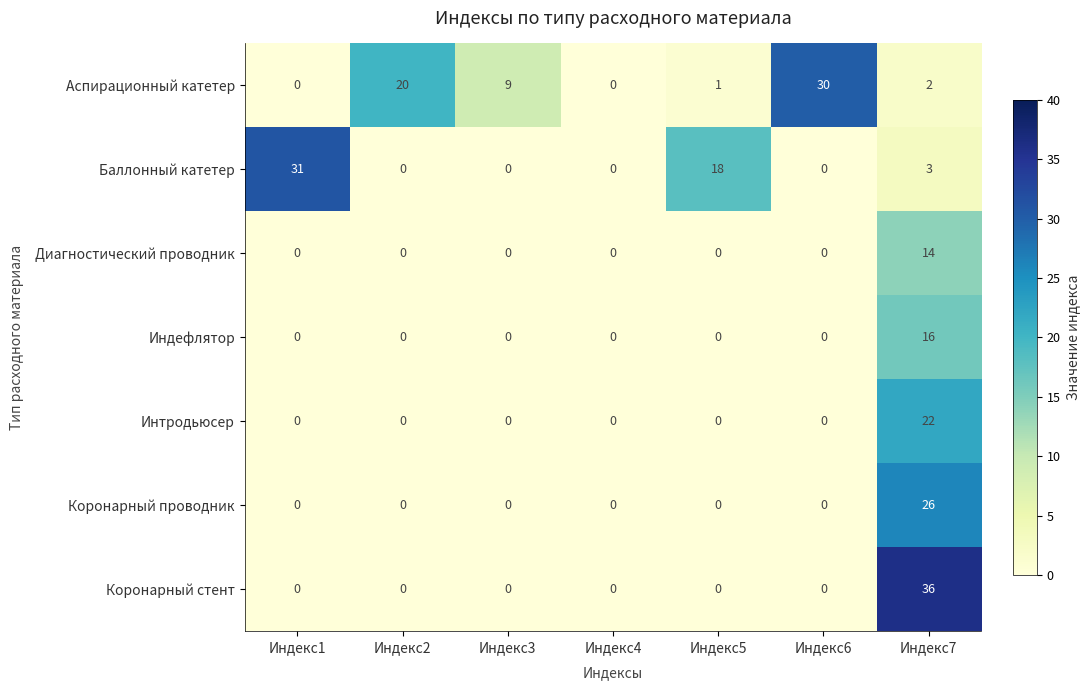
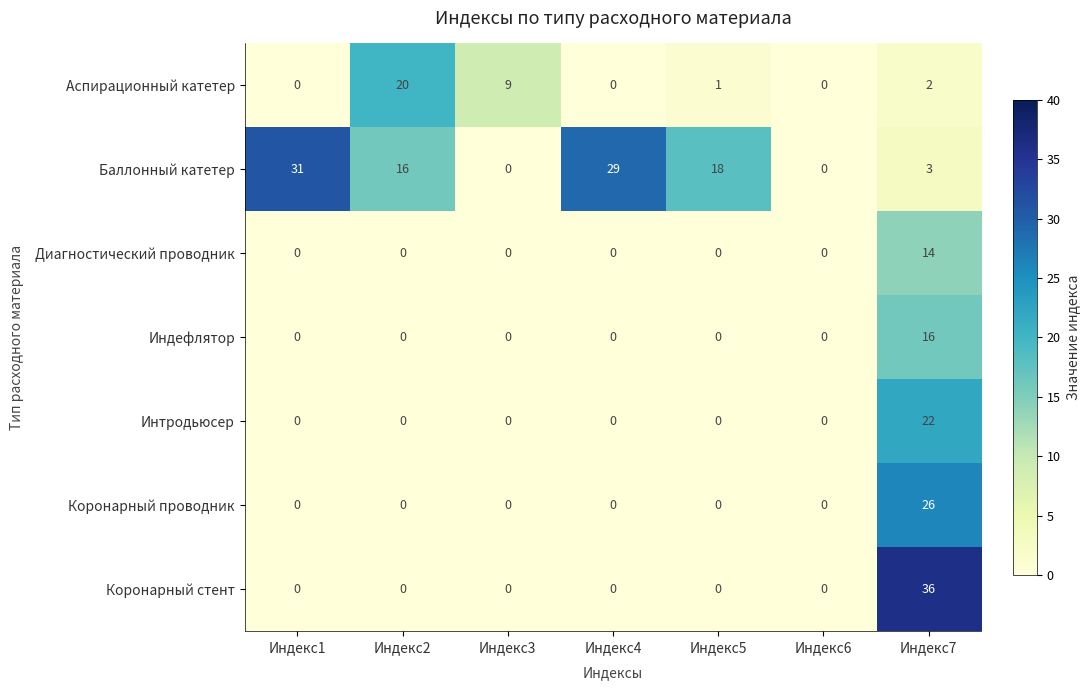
  {
    "Аспирационный катетер": {
      "Индекс1": 0,
      "Индекс2": 20,
      "Индекс3": 9,
      "Индекс4": 0,
      "Индекс5": 1,
-     "Индекс6": 30,
+     "Индекс6": 0,
      "Индекс7": 2
    },
    "Баллонный катетер": {
      "Индекс1": 31,
-     "Индекс2": 0,
+     "Индекс2": 16,
      "Индекс3": 0,
-     "Индекс4": 0,
+     "Индекс4": 29,
      "Индекс5": 18,
      "Индекс6": 0,
      "Индекс7": 3
    },
    "Диагностический проводник": {
      "Индекс1": 0,
      "Индекс2": 0,
      "Индекс3": 0,
      "Индекс4": 0,
      "Индекс5": 0,
      "Индекс6": 0,
      "Индекс7": 14
    },
    "Индефлятор": {
      "Индекс1": 0,
      "Индекс2": 0,
      "Индекс3": 0,
      "Индекс4": 0,
      "Индекс5": 0,
      "Индекс6": 0,
      "Индекс7": 16
    },
    "Интродьюсер": {
      "Индекс1": 0,
      "Индекс2": 0,
      "Индекс3": 0,
      "Индекс4": 0,
      "Индекс5": 0,
      "Индекс6": 0,
      "Индекс7": 22
    },
    "Коронарный проводник": {
      "Индекс1": 0,
      "Индекс2": 0,
      "Индекс3": 0,
      "Индекс4": 0,
      "Индекс5": 0,
      "Индекс6": 0,
      "Индекс7": 26
    },
    "Коронарный стент": {
      "Индекс1": 0,
      "Индекс2": 0,
      "Индекс3": 0,
      "Индекс4": 0,
      "Индекс5": 0,
      "Индекс6": 0,
      "Индекс7": 36
    }
  }
